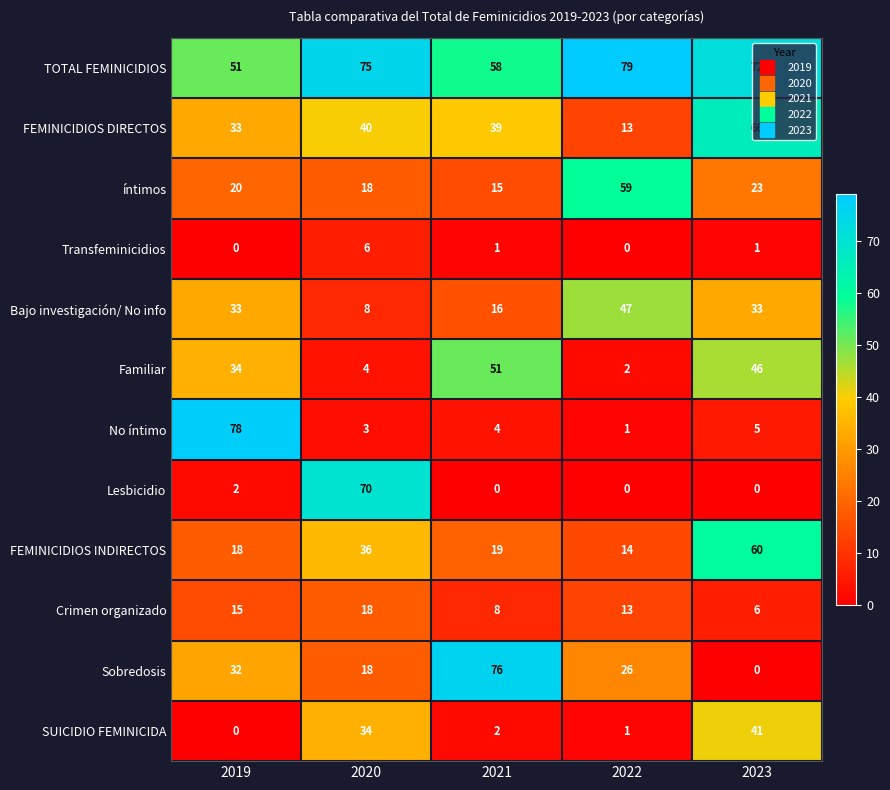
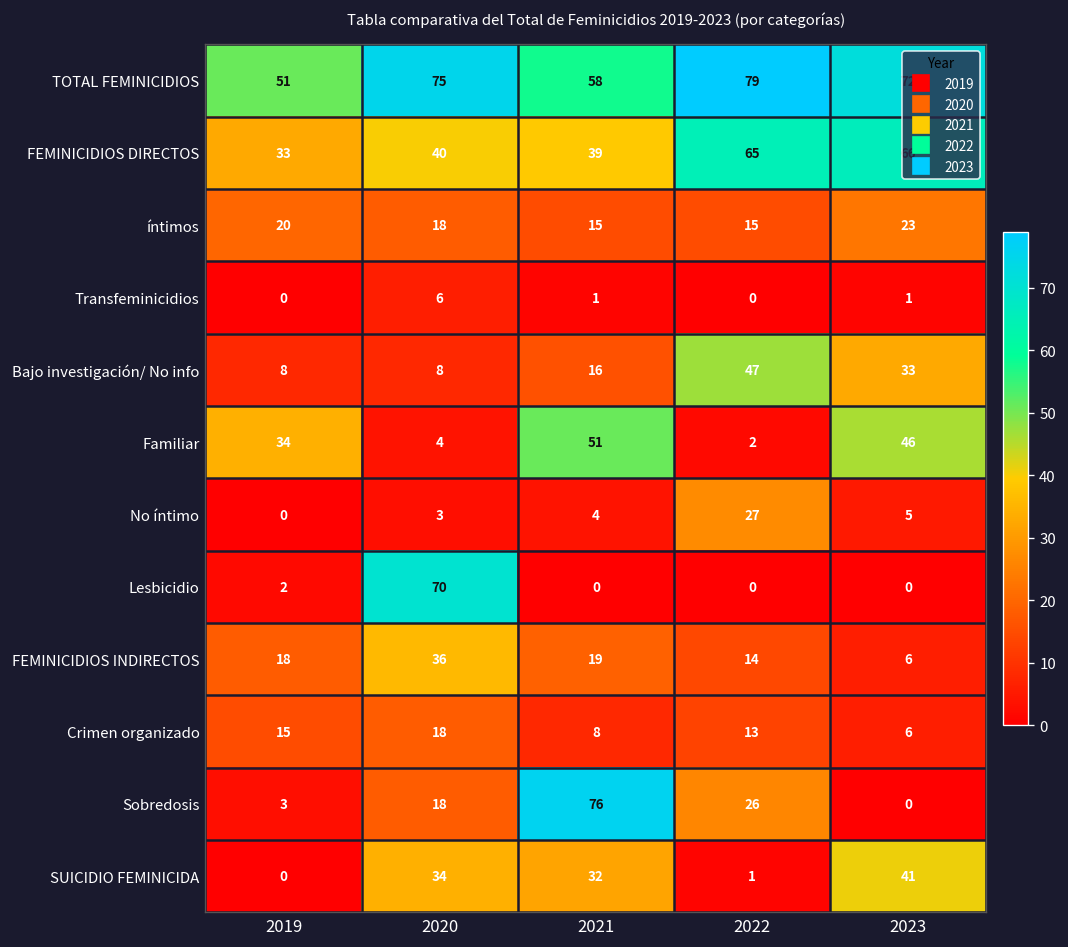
  {
    "TOTAL FEMINICIDIOS": {
      "2019": 51,
      "2020": 75,
      "2021": 58,
      "2022": 79
    },
    "FEMINICIDIOS DIRECTOS": {
      "2019": 33,
      "2020": 40,
      "2021": 39,
-     "2022": 13
+     "2022": 65
    },
    "íntimos": {
      "2019": 20,
      "2020": 18,
      "2021": 15,
-     "2022": 59,
+     "2022": 15,
      "2023": 23
    },
    "Transfeminicidios": {
      "2019": 0,
      "2020": 6,
      "2021": 1,
      "2022": 0,
      "2023": 1
    },
    "Bajo investigación/ No info": {
-     "2019": 33,
+     "2019": 8,
      "2020": 8,
      "2021": 16,
      "2022": 47,
      "2023": 33
    },
    "Familiar": {
      "2019": 34,
      "2020": 4,
      "2021": 51,
      "2022": 2,
      "2023": 46
    },
    "No íntimo": {
-     "2019": 78,
+     "2019": 0,
      "2020": 3,
      "2021": 4,
-     "2022": 1,
+     "2022": 27,
      "2023": 5
    },
    "Lesbicidio": {
      "2019": 2,
      "2020": 70,
      "2021": 0,
      "2022": 0,
      "2023": 0
    },
    "FEMINICIDIOS INDIRECTOS": {
      "2019": 18,
      "2020": 36,
      "2021": 19,
      "2022": 14,
-     "2023": 60
+     "2023": 6
    },
    "Crimen organizado": {
      "2019": 15,
      "2020": 18,
      "2021": 8,
      "2022": 13,
      "2023": 6
    },
    "Sobredosis": {
-     "2019": 32,
+     "2019": 3,
      "2020": 18,
      "2021": 76,
      "2022": 26,
      "2023": 0
    },
    "SUICIDIO FEMINICIDA": {
      "2019": 0,
      "2020": 34,
-     "2021": 2,
+     "2021": 32,
      "2022": 1,
      "2023": 41
    }
  }
